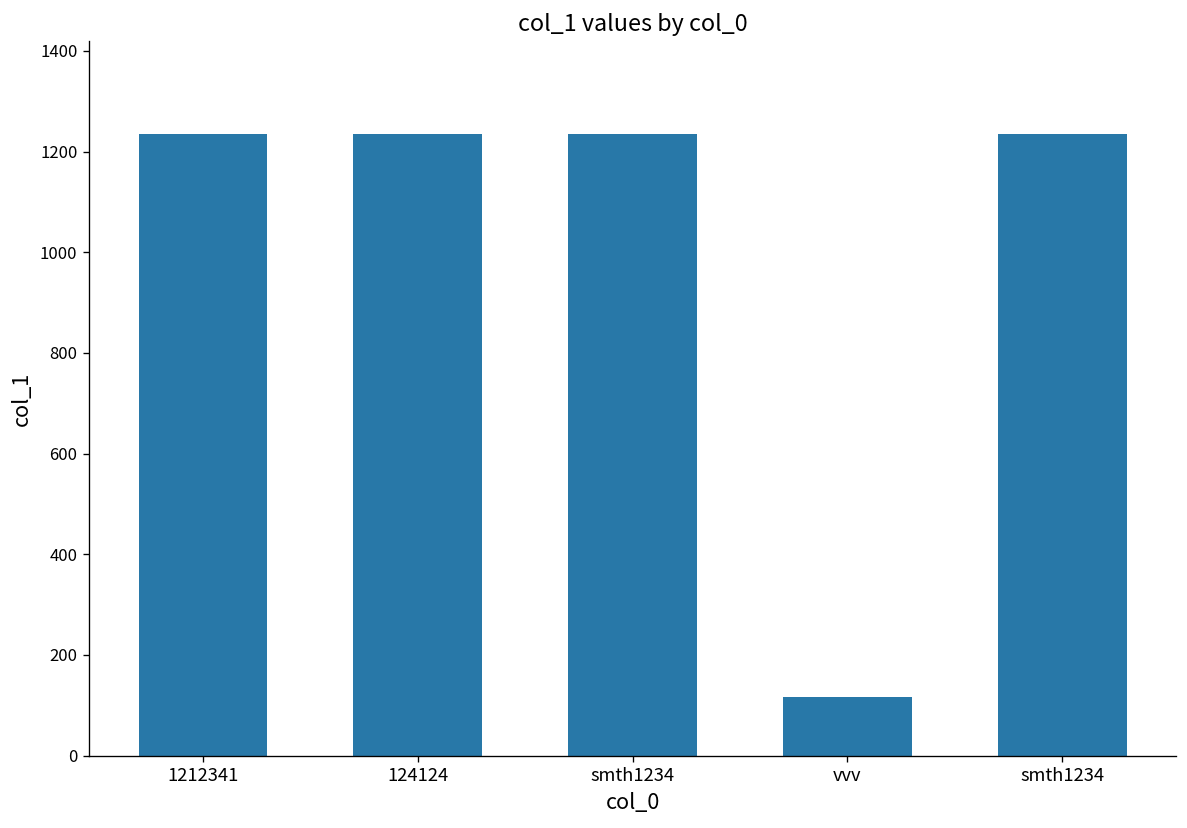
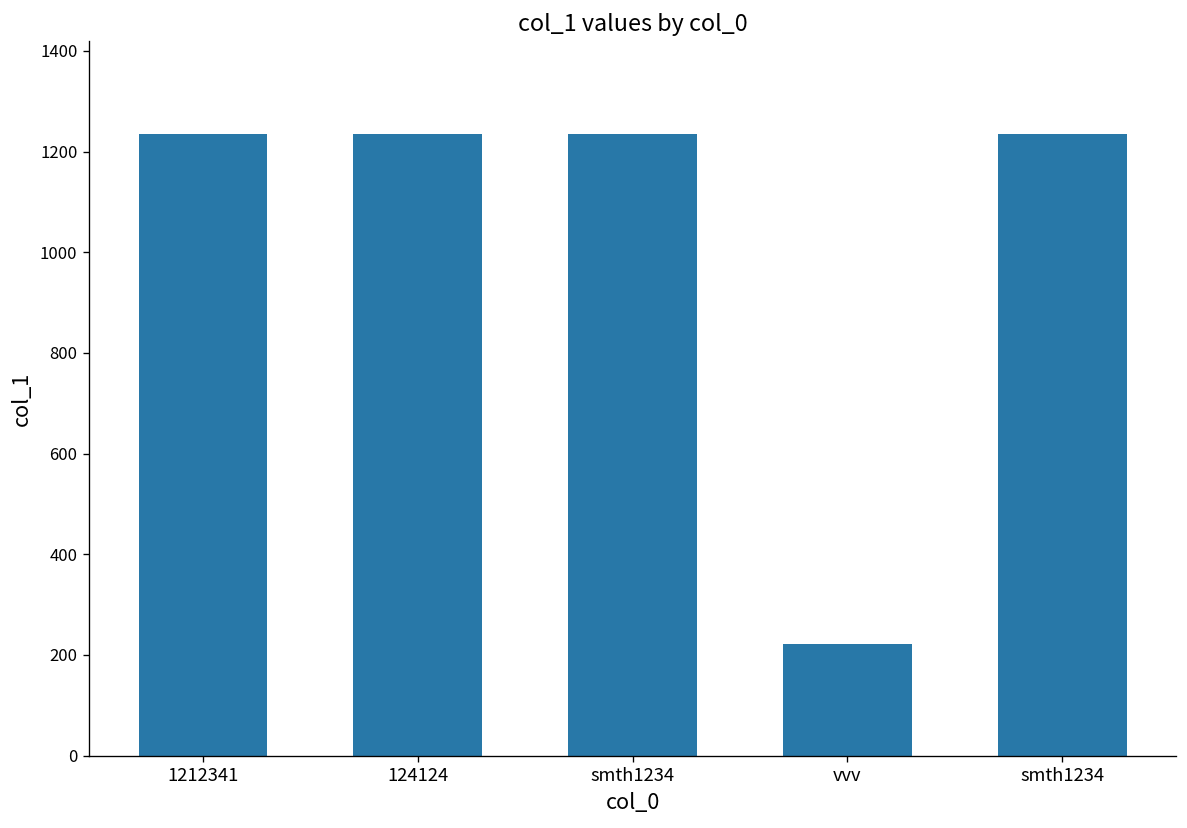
  {
    "1212341": 1230,
    "124124": 1230,
-   "vvv": 120
+   "vvv": 220
  }
